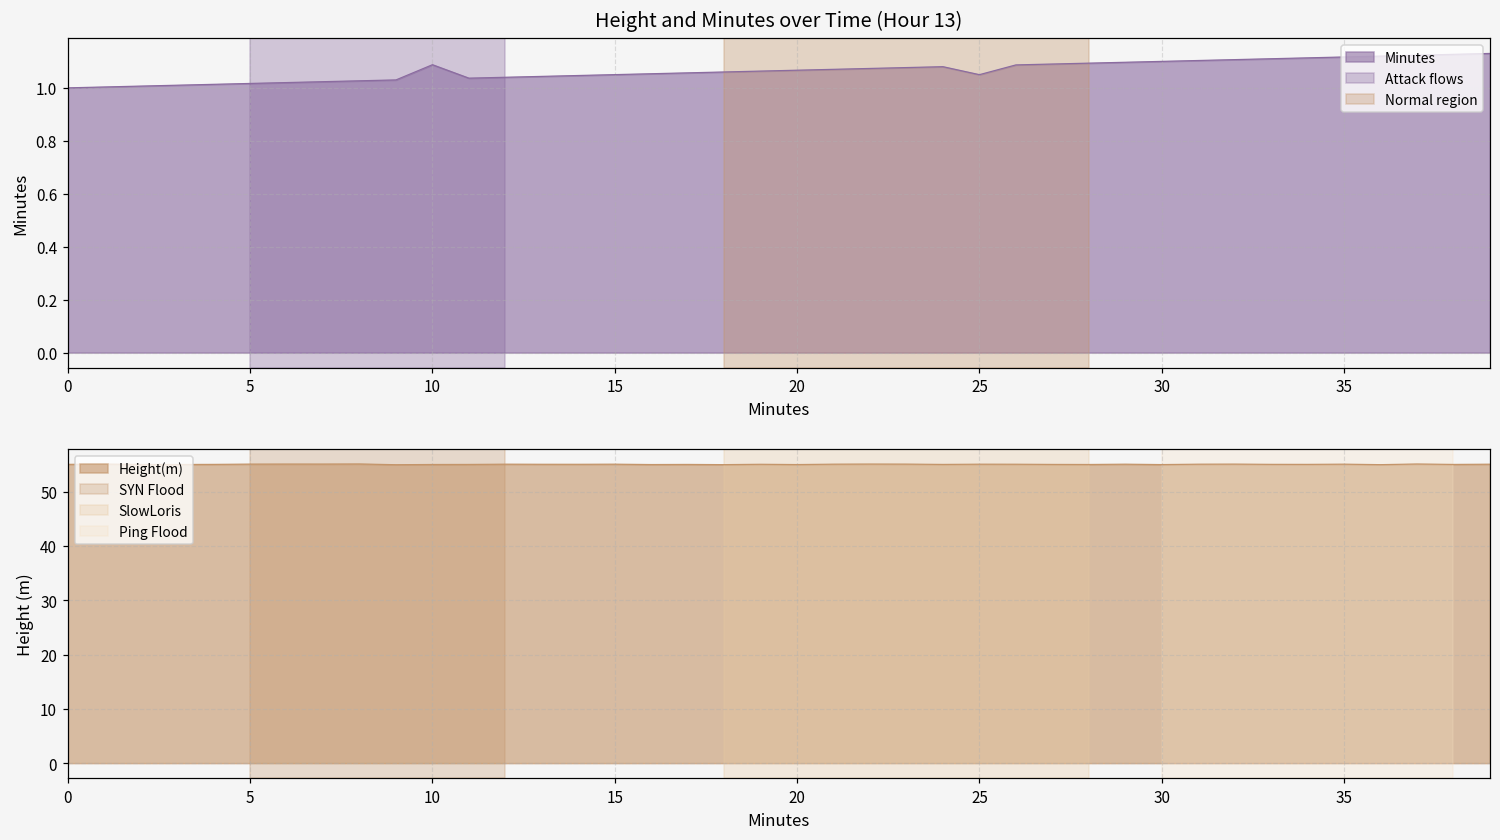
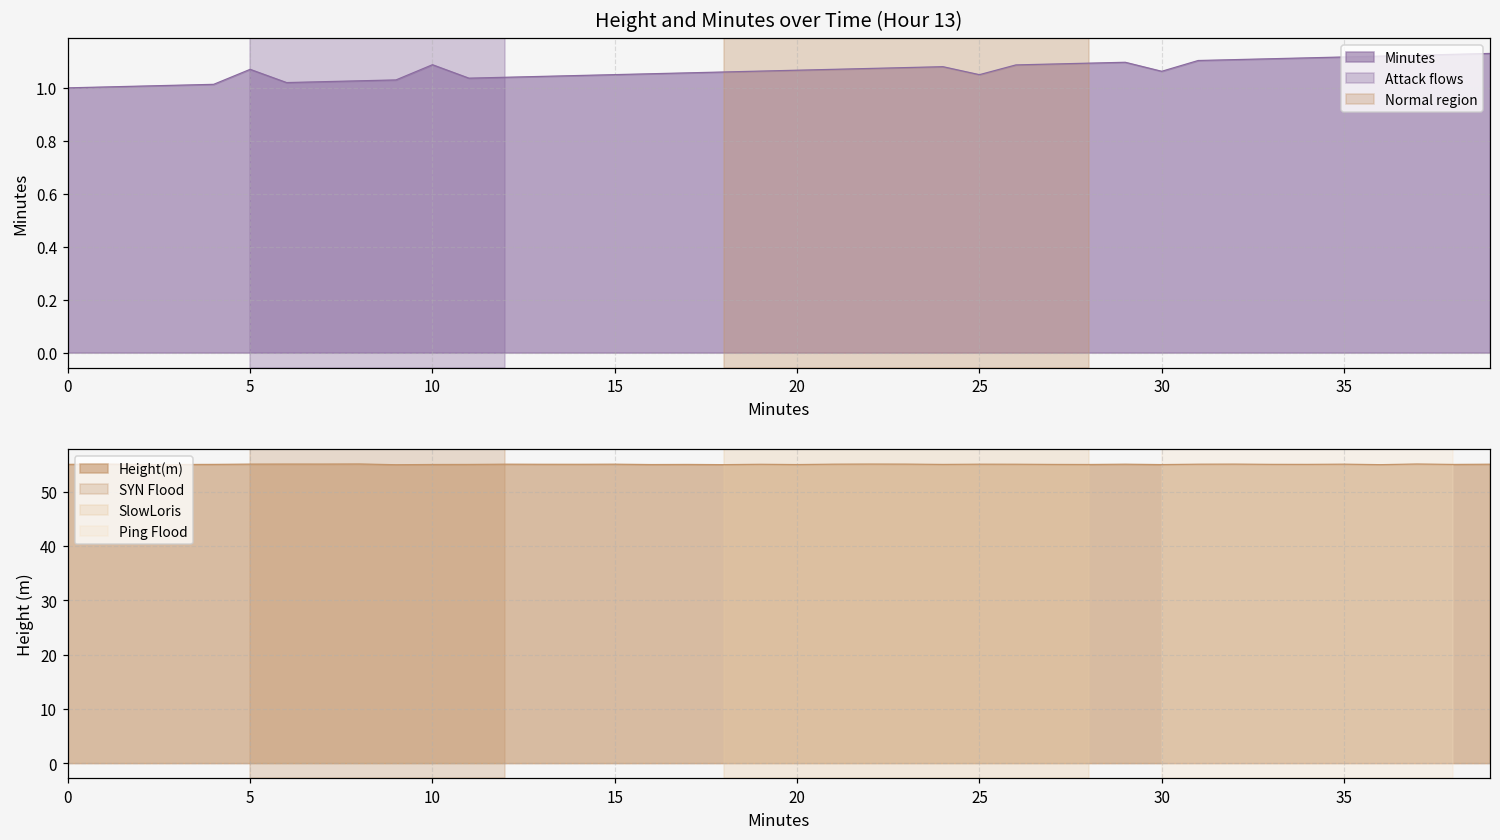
  {
    "Height and Minutes over Time (Hour 13)": {
      "0": 1.00,
-     "5": 1.02,
+     "5": 1.07,
      "10": 1.09,
      "15": 1.05,
      "20": 1.07,
      "25": 1.05,
-     "30": 1.10
+     "30": 1.06
    }
  }
